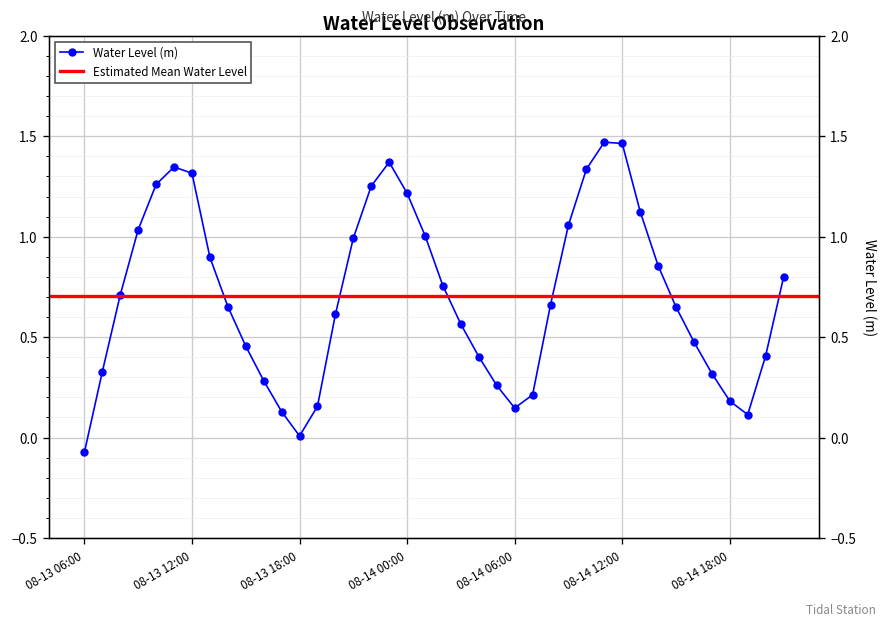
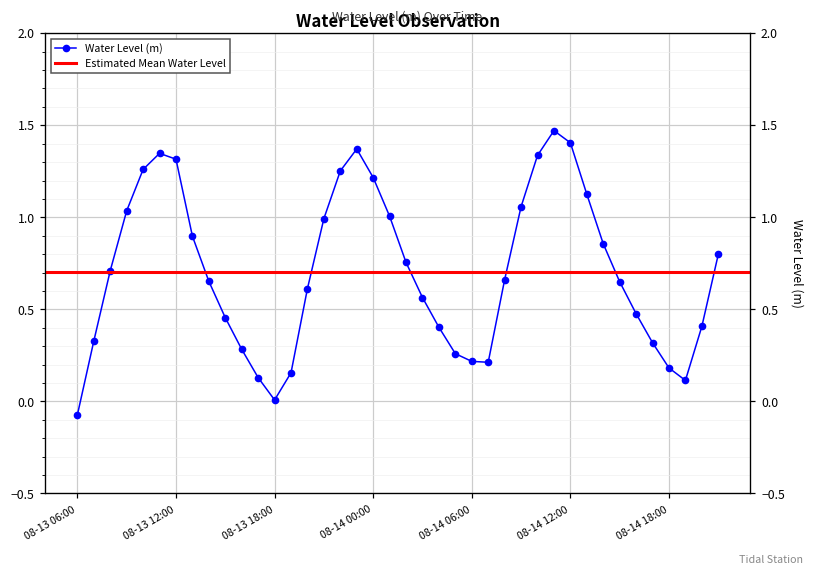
  {
    "08-13 06:00": -0.07,
    "08-13 12:00": 1.32,
    "08-13 18:00": 0.01,
    "08-14 00:00": 1.22,
-   "08-14 06:00": 0.15,
-   "08-14 12:00": 1.46,
+   "08-14 06:00": 0.22,
+   "08-14 12:00": 1.40,
    "08-14 18:00": 0.18
  }
